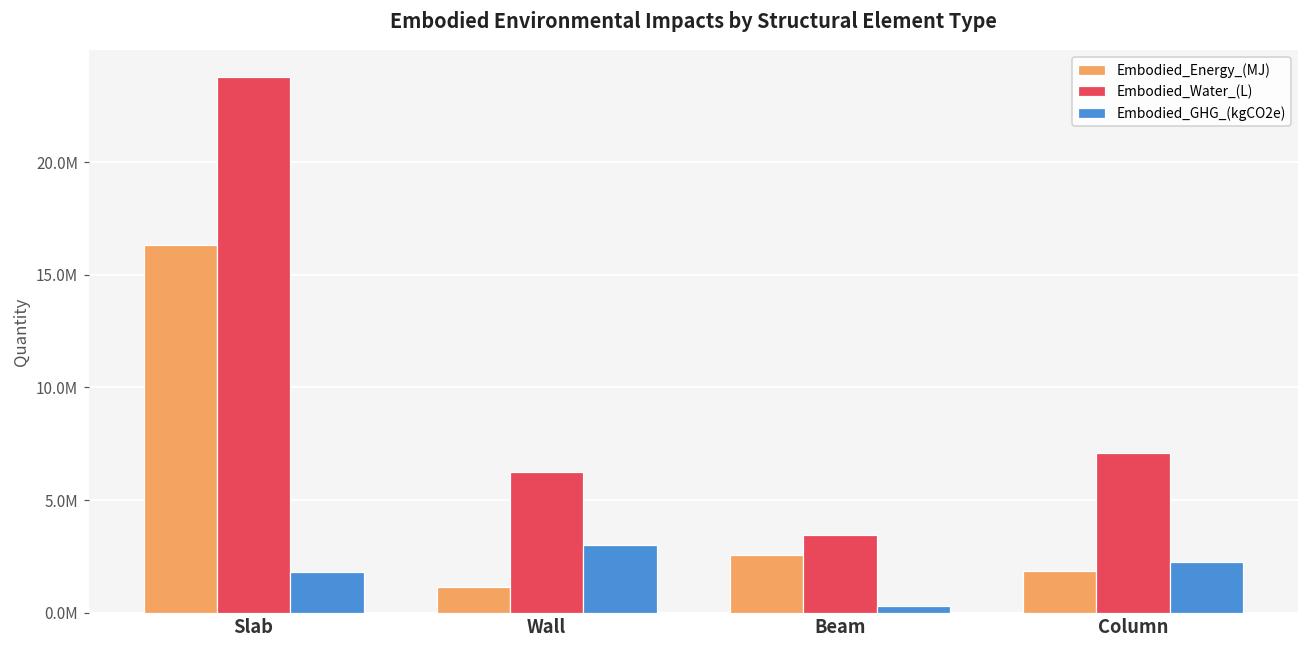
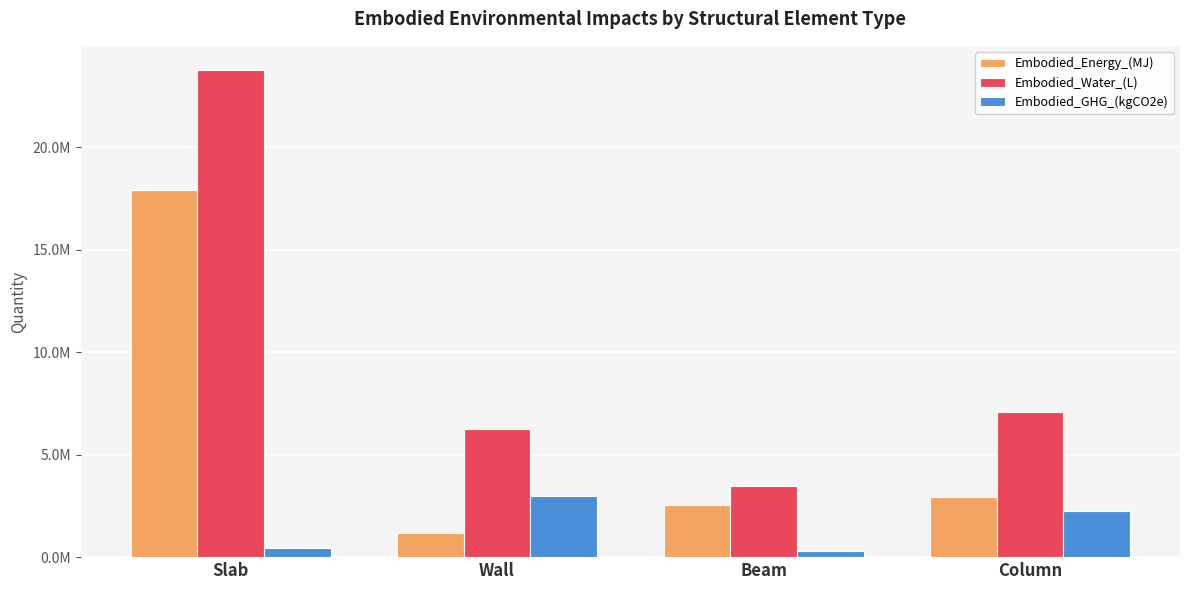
  {
    "Embodied_Energy_(MJ)": {
-     "Slab": 16300000,
+     "Slab": 17900000,
      "Wall": 1200000,
      "Beam": 2600000,
-     "Column": 1900000
+     "Column": 2900000
    },
    "Embodied_Water_(L)": {
      "Slab": 23800000,
      "Wall": 6200000,
      "Beam": 3500000,
      "Column": 7100000
    },
    "Embodied_GHG_(kgCO2e)": {
-     "Slab": 1800000,
+     "Slab": 400000,
      "Wall": 3000000,
      "Beam": 300000,
      "Column": 2200000
    }
  }
